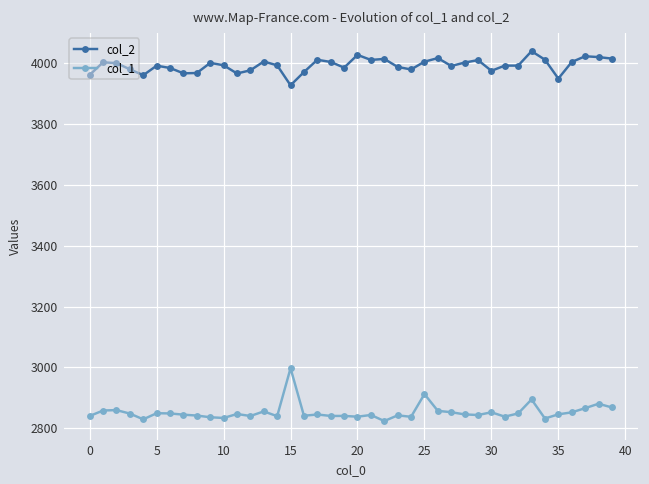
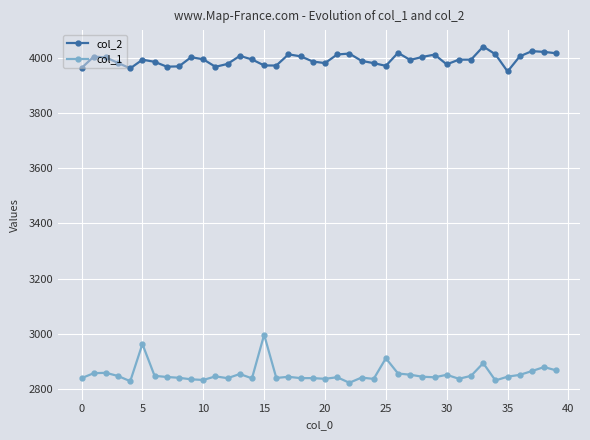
  {
    "col_2": {
      "5": 3990,
      "10": 3990,
-     "15": 3930,
-     "20": 4030,
-     "25": 4010,
+     "15": 3970,
+     "20": 3980,
+     "25": 3970,
      "30": 3980,
      "35": 3950
    },
    "col_1": {
      "0": 2840,
-     "5": 2850,
+     "5": 2960,
      "10": 2830,
      "15": 3000,
      "20": 2840,
      "25": 2910,
      "30": 2850,
      "35": 2850
    }
  }
